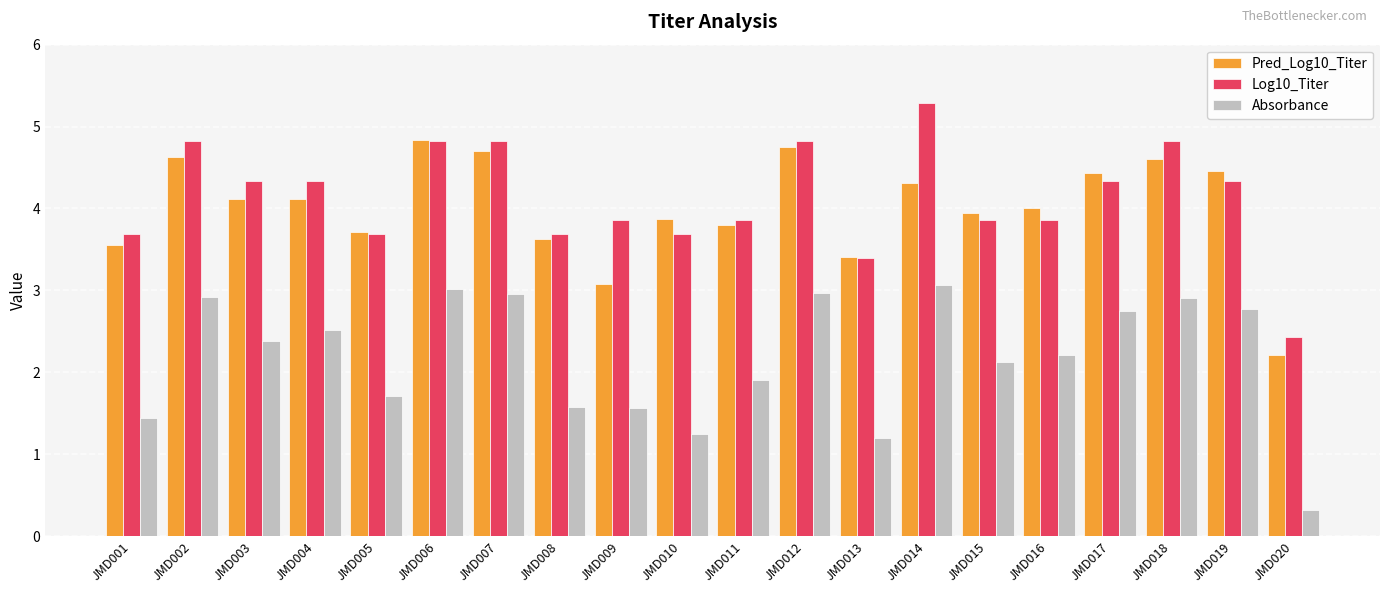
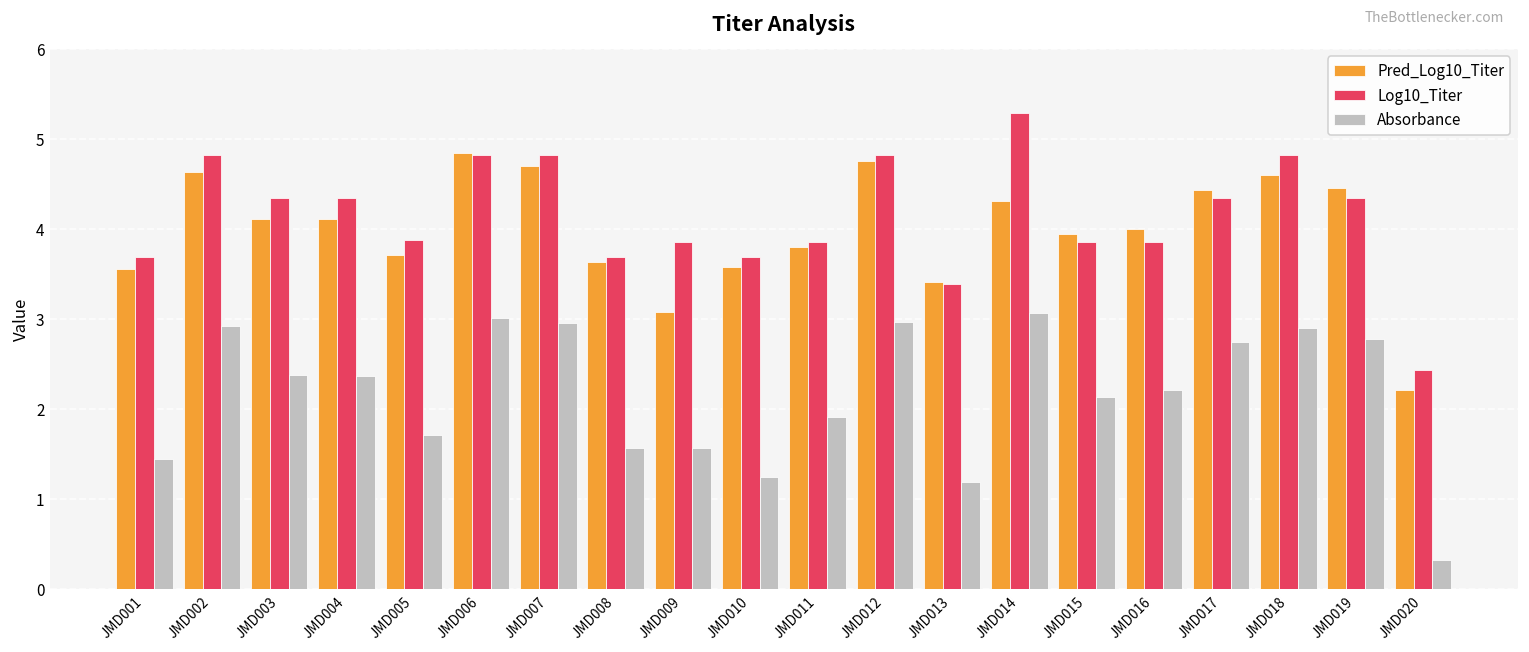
  {
    "Pred_Log10_Titer": {
      "JMD001": 3.6,
      "JMD002": 4.6,
      "JMD003": 4.1,
      "JMD004": 4.1,
      "JMD005": 3.7,
      "JMD006": 4.8,
      "JMD007": 4.7,
      "JMD008": 3.6,
      "JMD009": 3.1,
-     "JMD010": 3.9,
+     "JMD010": 3.6,
      "JMD011": 3.8,
      "JMD012": 4.8,
      "JMD013": 3.4,
      "JMD014": 4.3,
      "JMD015": 4.0,
      "JMD016": 4.0,
      "JMD017": 4.4,
      "JMD018": 4.6,
      "JMD019": 4.5,
      "JMD020": 2.2
    },
    "Log10_Titer": {
      "JMD001": 3.7,
      "JMD002": 4.8,
      "JMD003": 4.3,
      "JMD004": 4.3,
-     "JMD005": 3.7,
+     "JMD005": 3.9,
      "JMD006": 4.8,
      "JMD007": 4.8,
      "JMD008": 3.7,
      "JMD009": 3.9,
      "JMD010": 3.7,
      "JMD011": 3.9,
      "JMD012": 4.8,
      "JMD013": 3.4,
      "JMD014": 5.3,
      "JMD015": 3.9,
      "JMD016": 3.9,
      "JMD017": 4.3,
      "JMD018": 4.8,
      "JMD019": 4.3,
      "JMD020": 2.4
    },
    "Absorbance": {
      "JMD001": 1.4,
      "JMD002": 2.9,
      "JMD003": 2.4,
-     "JMD004": 2.5,
+     "JMD004": 2.4,
      "JMD005": 1.7,
      "JMD006": 3.0,
      "JMD007": 3.0,
      "JMD008": 1.6,
      "JMD009": 1.6,
      "JMD010": 1.2,
      "JMD011": 1.9,
      "JMD012": 3.0,
      "JMD013": 1.2,
      "JMD014": 3.1,
      "JMD015": 2.1,
      "JMD016": 2.2,
      "JMD017": 2.8,
      "JMD018": 2.9,
      "JMD019": 2.8,
      "JMD020": 0.3
    }
  }
